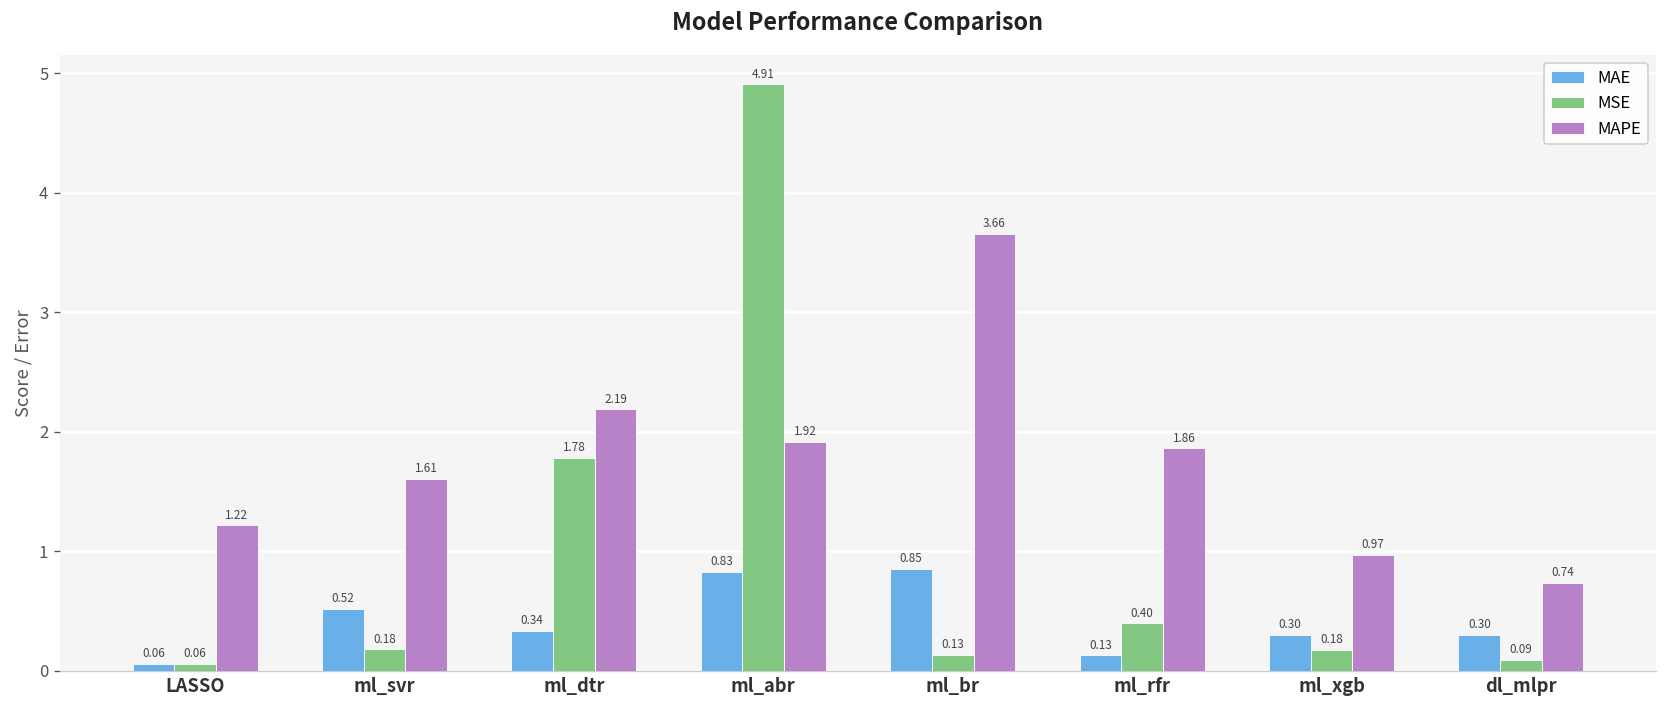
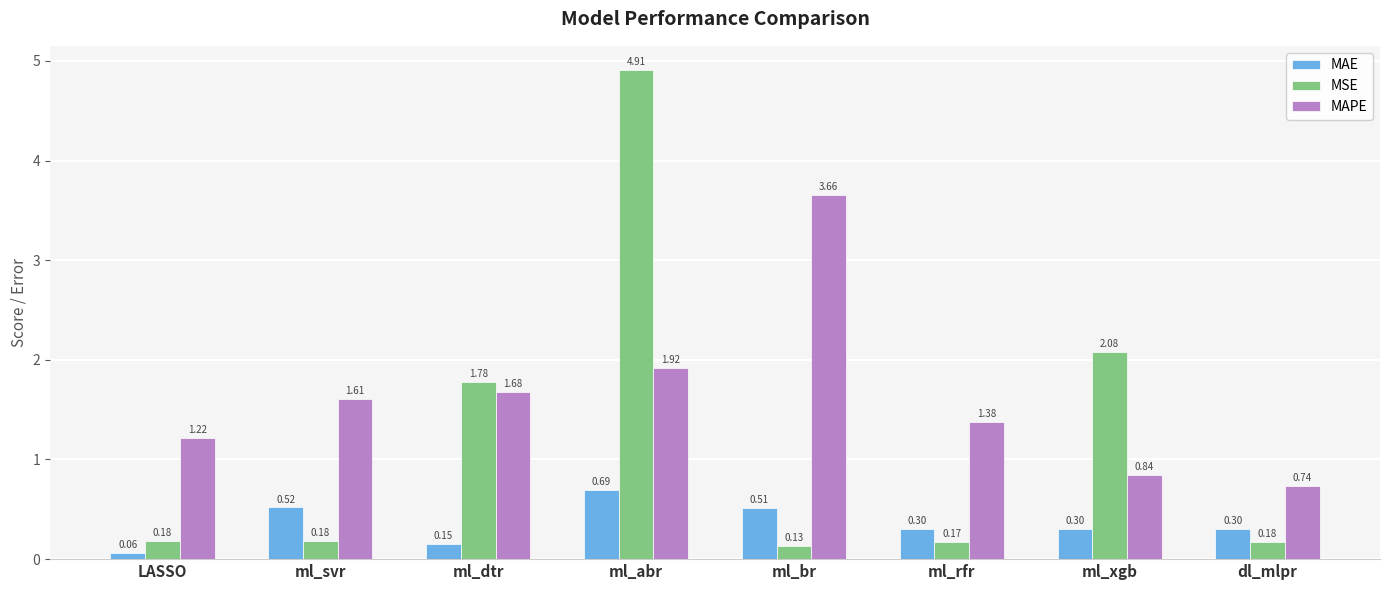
  {
    "MAE": {
      "LASSO": 0.06,
      "ml_svr": 0.52,
-     "ml_dtr": 0.34,
-     "ml_abr": 0.83,
-     "ml_br": 0.85,
-     "ml_rfr": 0.13,
+     "ml_dtr": 0.15,
+     "ml_abr": 0.69,
+     "ml_br": 0.51,
+     "ml_rfr": 0.30,
      "ml_xgb": 0.30,
      "dl_mlpr": 0.30
    },
    "MSE": {
-     "LASSO": 0.06,
+     "LASSO": 0.18,
      "ml_svr": 0.18,
      "ml_dtr": 1.78,
      "ml_abr": 4.91,
      "ml_br": 0.13,
-     "ml_rfr": 0.40,
-     "ml_xgb": 0.18,
-     "dl_mlpr": 0.09
+     "ml_rfr": 0.17,
+     "ml_xgb": 2.08,
+     "dl_mlpr": 0.18
    },
    "MAPE": {
      "LASSO": 1.22,
      "ml_svr": 1.61,
-     "ml_dtr": 2.19,
+     "ml_dtr": 1.68,
      "ml_abr": 1.92,
      "ml_br": 3.66,
-     "ml_rfr": 1.86,
-     "ml_xgb": 0.97,
+     "ml_rfr": 1.38,
+     "ml_xgb": 0.84,
      "dl_mlpr": 0.74
    }
  }
